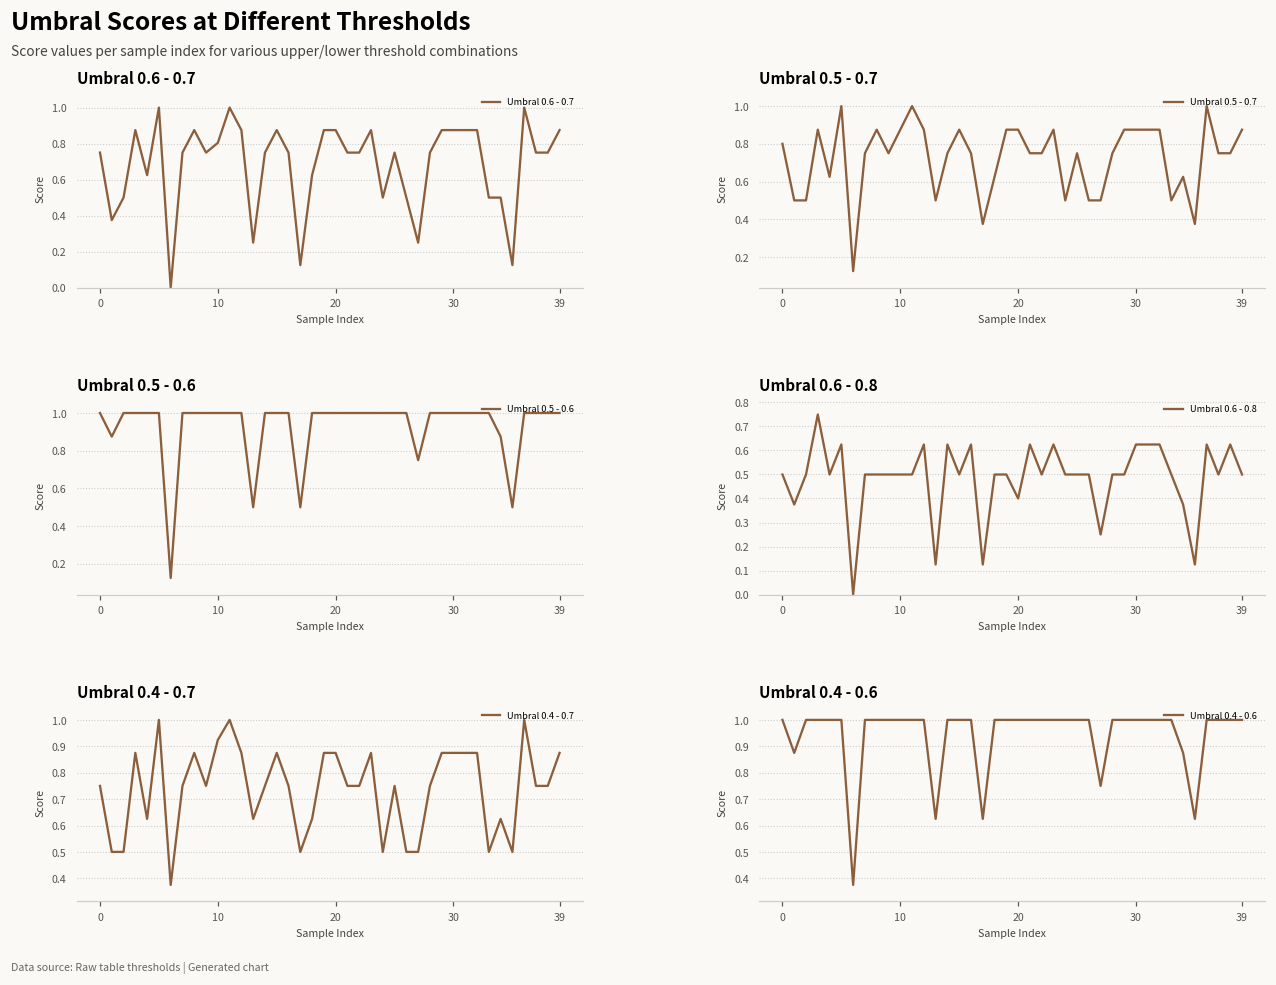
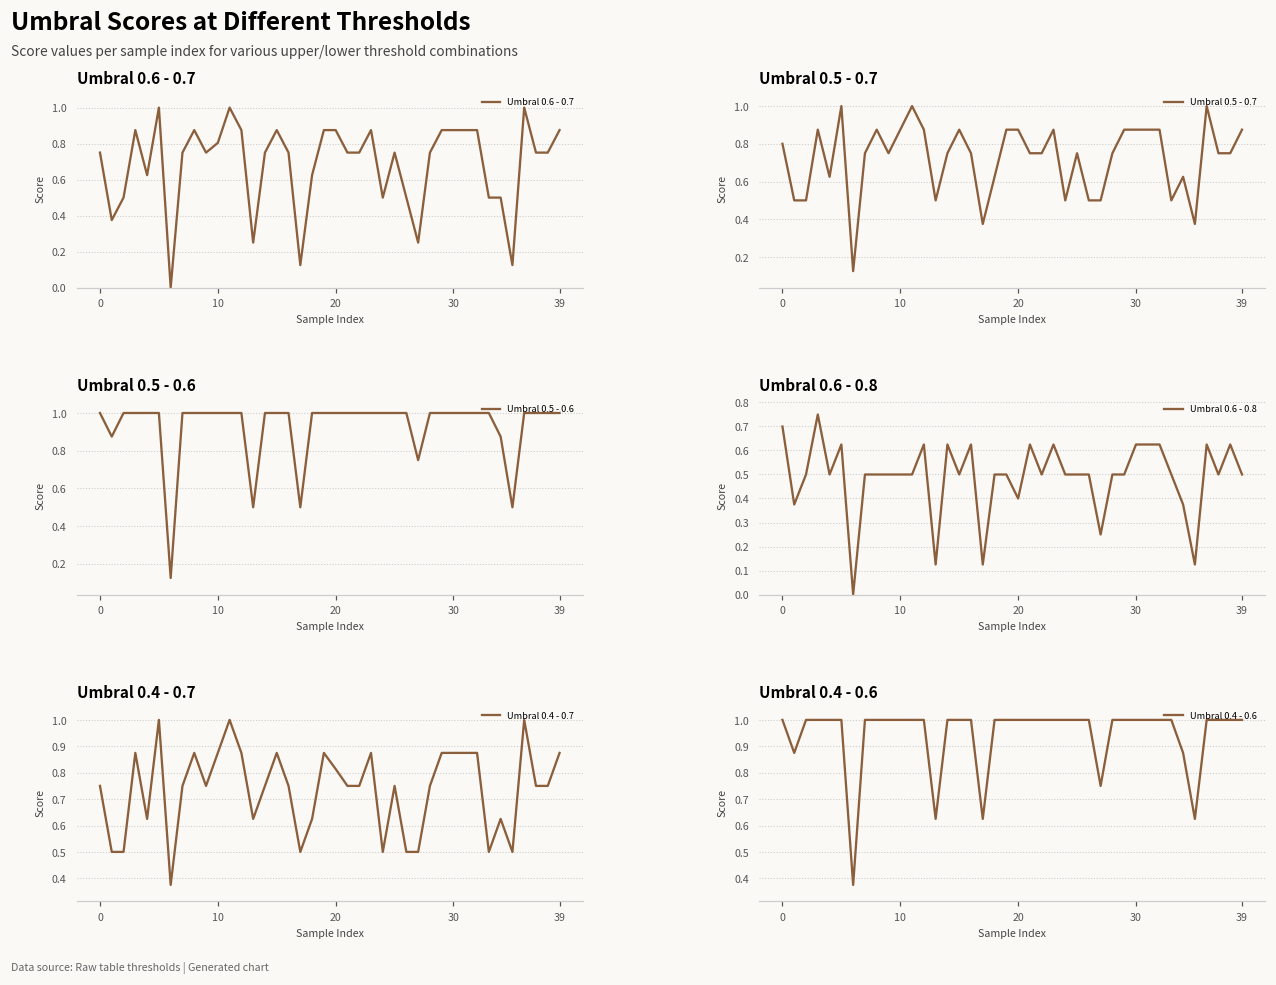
  {
    "Umbral 0.6 - 0.7": {
      "0": 0.75,
      "10": 0.80,
      "20": 0.88,
      "30": 0.88,
      "39": 0.88
    },
    "Umbral 0.5 - 0.7": {
      "0": 0.80,
      "10": 0.88,
      "20": 0.88,
      "30": 0.88,
      "39": 0.88
    },
    "Umbral 0.5 - 0.6": {
      "0": 1.00,
      "10": 1.00,
      "20": 1.00,
      "30": 1.00,
      "39": 1.00
    },
    "Umbral 0.6 - 0.8": {
-     "0": 0.5,
+     "0": 0.7,
      "10": 0.5,
      "20": 0.4,
      "30": 0.63,
      "39": 0.5
    },
    "Umbral 0.4 - 0.7": {
      "0": 0.75,
-     "10": 0.92,
-     "20": 0.88,
+     "10": 0.88,
+     "20": 0.81,
      "30": 0.88,
      "39": 0.88
    },
    "Umbral 0.4 - 0.6": {
      "0": 1.00,
      "10": 1.00,
      "20": 1.00,
      "30": 1.00,
      "39": 1.00
    }
  }
